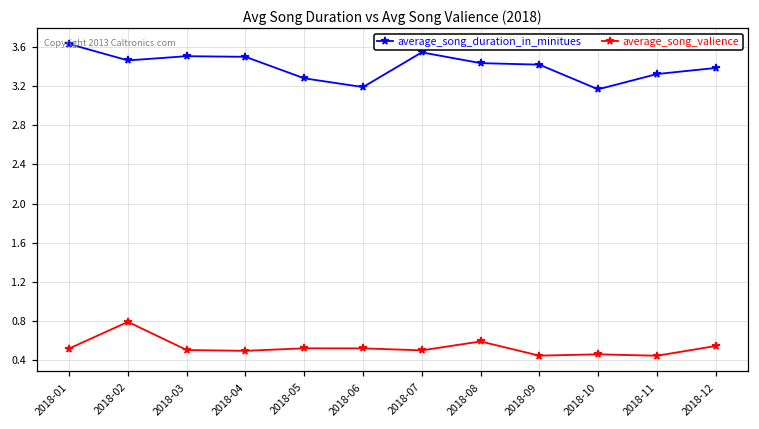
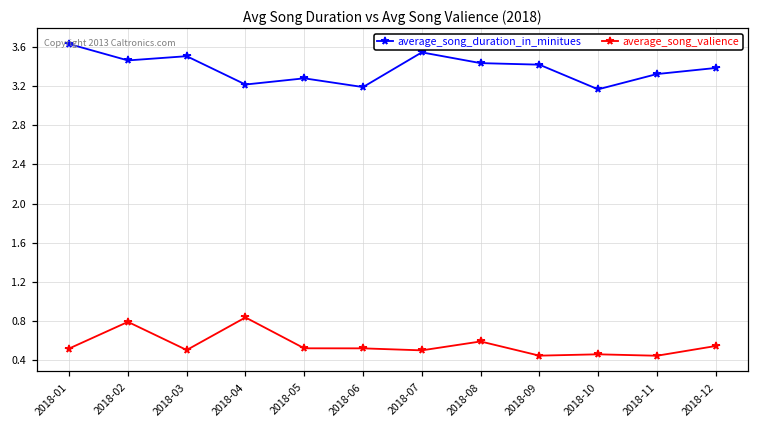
  {
    "average_song_duration_in_minitues": {
      "2018-02": 3.5,
      "2018-03": 3.5,
-     "2018-04": 3.5,
+     "2018-04": 3.2,
      "2018-05": 3.3,
      "2018-06": 3.2,
      "2018-07": 3.5,
      "2018-08": 3.4,
      "2018-09": 3.4,
      "2018-10": 3.2,
      "2018-11": 3.3,
      "2018-12": 3.4
    },
    "average_song_valience": {
      "2018-01": 0.5,
      "2018-02": 0.8,
      "2018-03": 0.5,
-     "2018-04": 0.5,
+     "2018-04": 0.8,
      "2018-05": 0.5,
      "2018-06": 0.5,
      "2018-07": 0.5,
      "2018-08": 0.6,
      "2018-09": 0.4,
      "2018-10": 0.5,
      "2018-11": 0.4,
      "2018-12": 0.5
    }
  }
